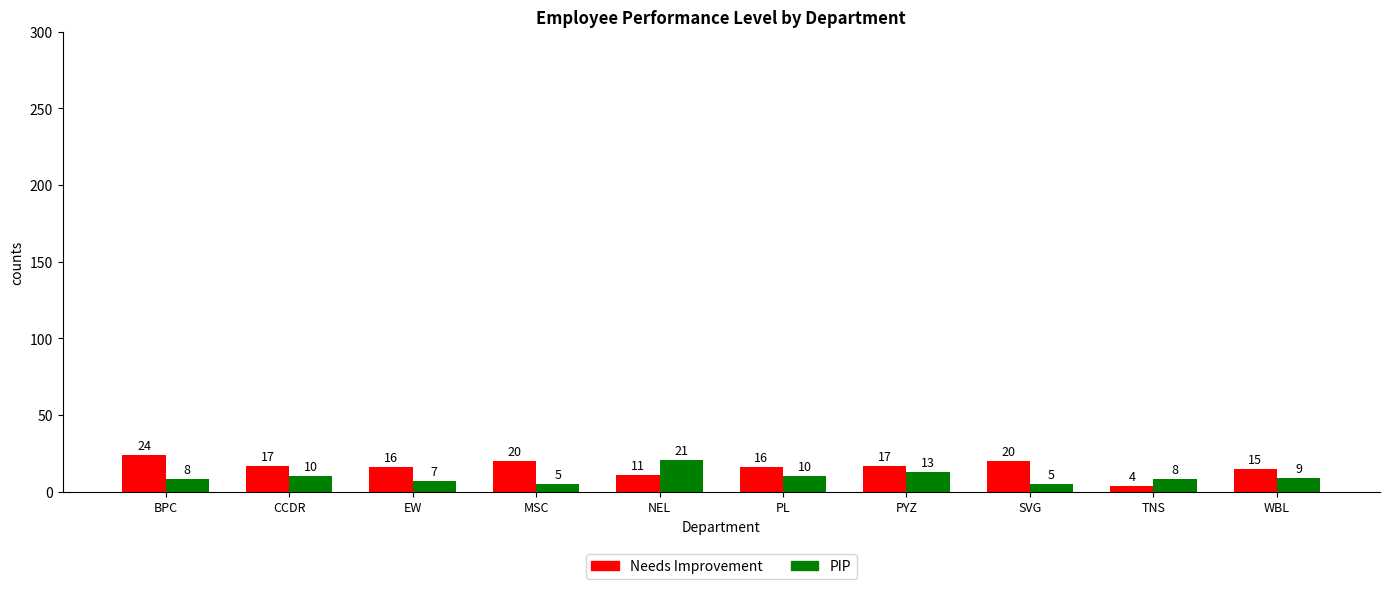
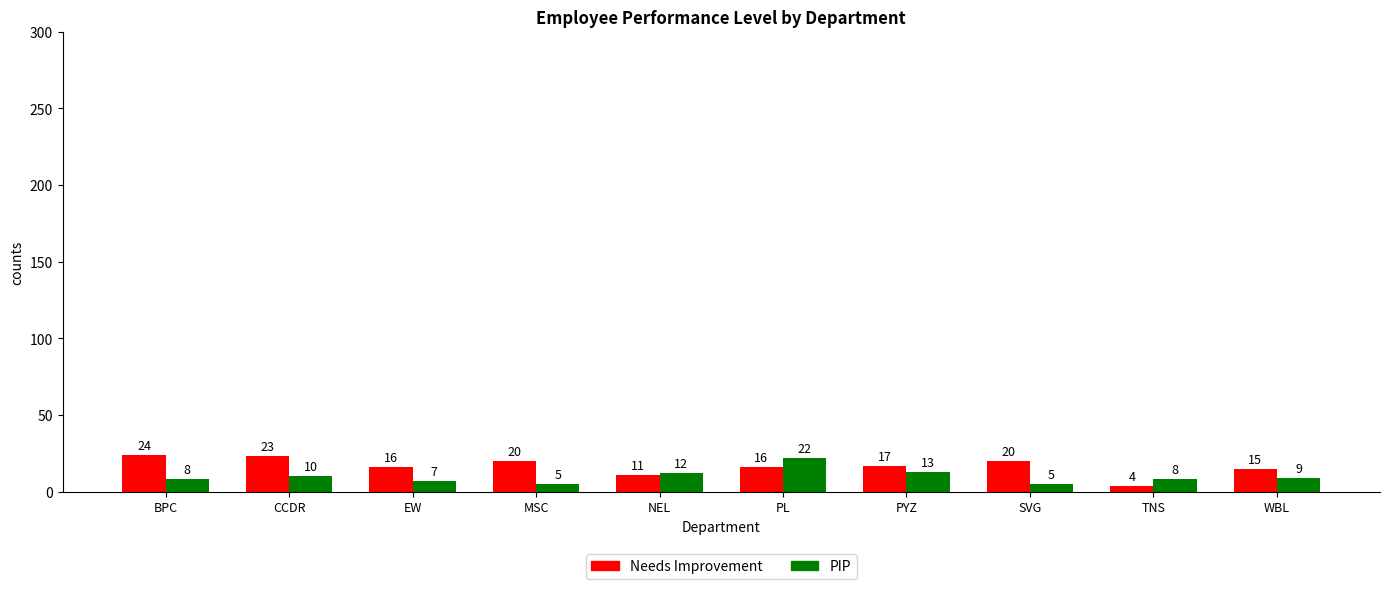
  {
    "Needs Improvement": {
      "BPC": 24,
-     "CCDR": 17,
+     "CCDR": 23,
      "EW": 16,
      "MSC": 20,
      "NEL": 11,
      "PL": 16,
      "PYZ": 17,
      "SVG": 20,
      "TNS": 4,
      "WBL": 15
    },
    "PIP": {
      "BPC": 8,
      "CCDR": 10,
      "EW": 7,
      "MSC": 5,
-     "NEL": 21,
-     "PL": 10,
+     "NEL": 12,
+     "PL": 22,
      "PYZ": 13,
      "SVG": 5,
      "TNS": 8,
      "WBL": 9
    }
  }
